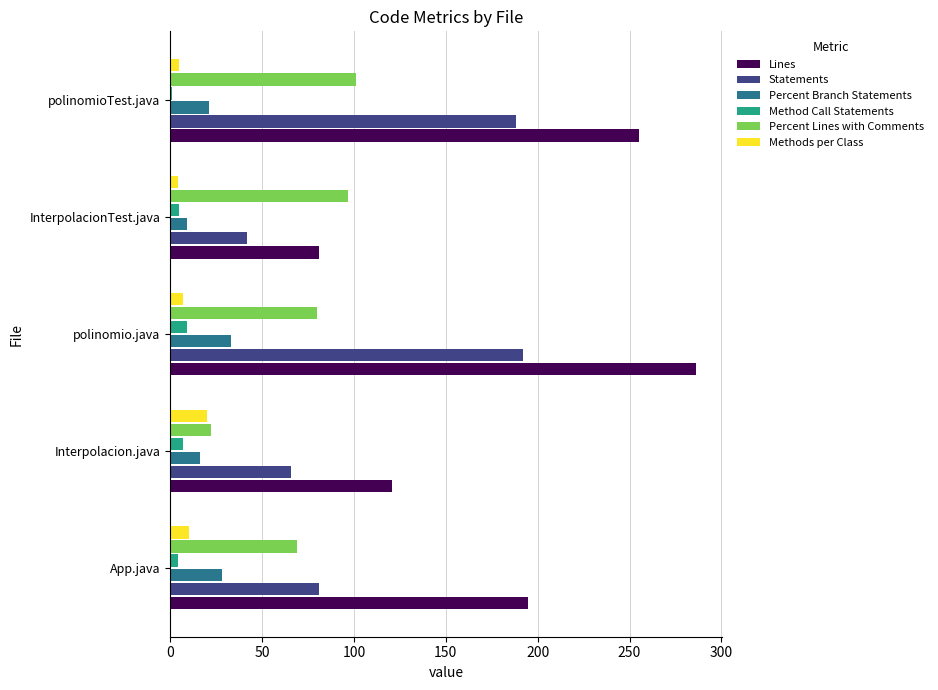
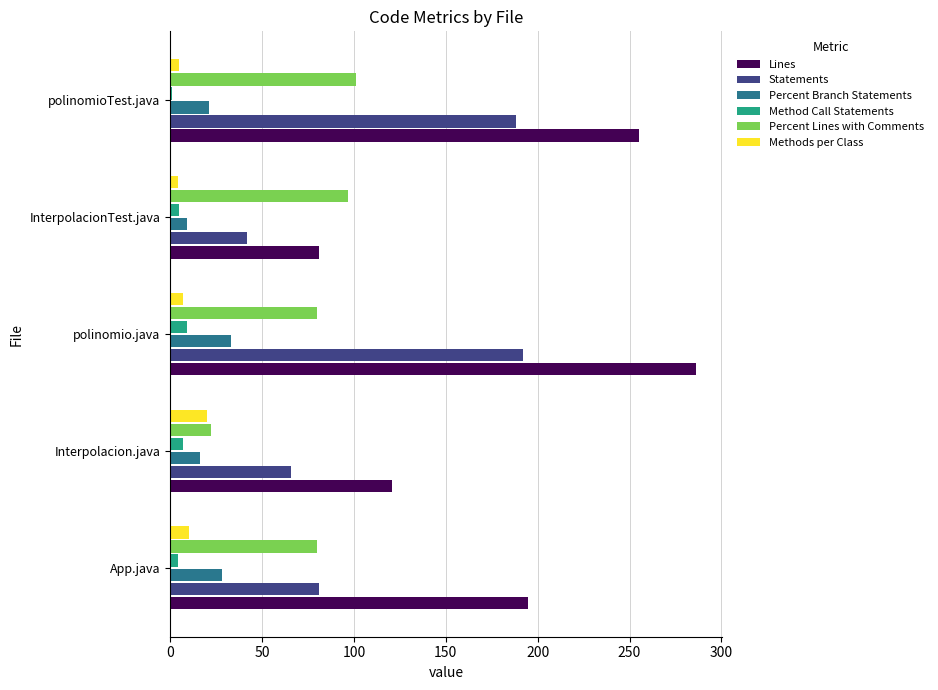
  {
    "Lines": {
      "polinomioTest.java": 255,
      "InterpolacionTest.java": 81,
      "polinomio.java": 286,
      "Interpolacion.java": 121,
      "App.java": 195
    },
    "Percent Lines with Comments": {
      "polinomioTest.java": 101,
      "InterpolacionTest.java": 97,
      "polinomio.java": 80,
      "Interpolacion.java": 22,
-     "App.java": 69
+     "App.java": 80
    },
    "Methods per Class": {
      "polinomioTest.java": 5,
      "InterpolacionTest.java": 4,
      "polinomio.java": 7,
      "Interpolacion.java": 20,
      "App.java": 10
    }
  }
